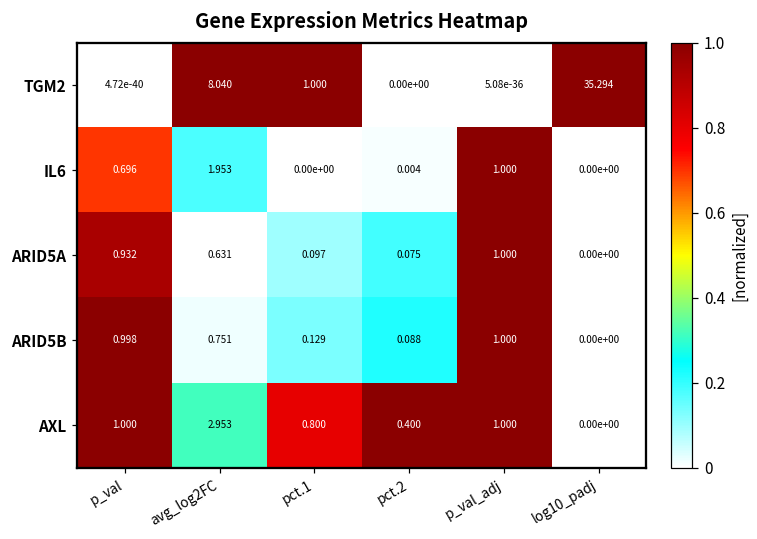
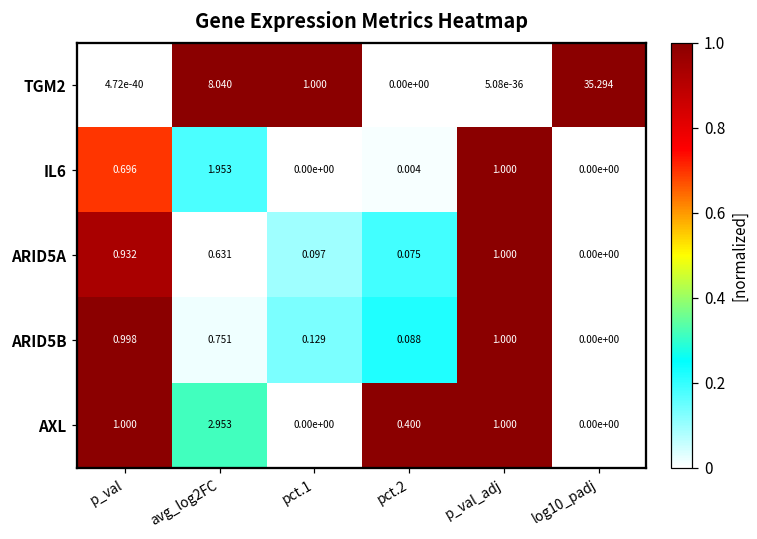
  {
    "TGM2": {
      "p_val": "4.72e-40",
      "avg_log2FC": "8.040",
      "pct.1": "1.000",
      "pct.2": "0.00e+00",
      "p_val_adj": "5.08e-36",
      "log10_padj": "35.294"
    },
    "IL6": {
      "p_val": "0.696",
      "avg_log2FC": "1.953",
      "pct.1": "0.00e+00",
      "pct.2": "0.004",
      "p_val_adj": "1.000",
      "log10_padj": "0.00e+00"
    },
    "ARID5A": {
      "p_val": "0.932",
      "avg_log2FC": "0.631",
      "pct.1": "0.097",
      "pct.2": "0.075",
      "p_val_adj": "1.000",
      "log10_padj": "0.00e+00"
    },
    "ARID5B": {
      "p_val": "0.998",
      "avg_log2FC": "0.751",
      "pct.1": "0.129",
      "pct.2": "0.088",
      "p_val_adj": "1.000",
      "log10_padj": "0.00e+00"
    },
    "AXL": {
      "p_val": "1.000",
      "avg_log2FC": "2.953",
-     "pct.1": "0.800",
+     "pct.1": "0.00e+00",
      "pct.2": "0.400",
      "p_val_adj": "1.000",
      "log10_padj": "0.00e+00"
    }
  }
